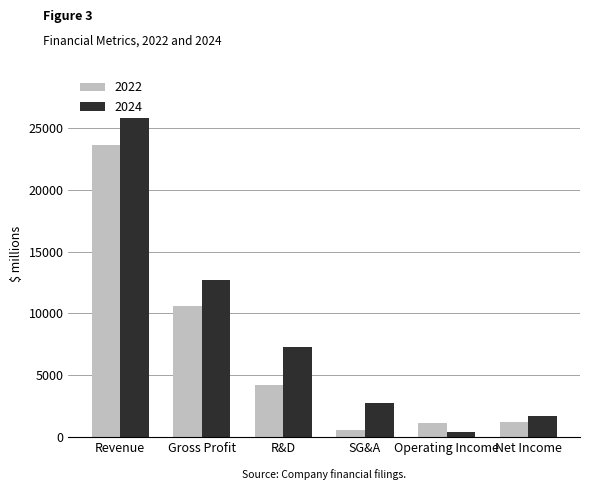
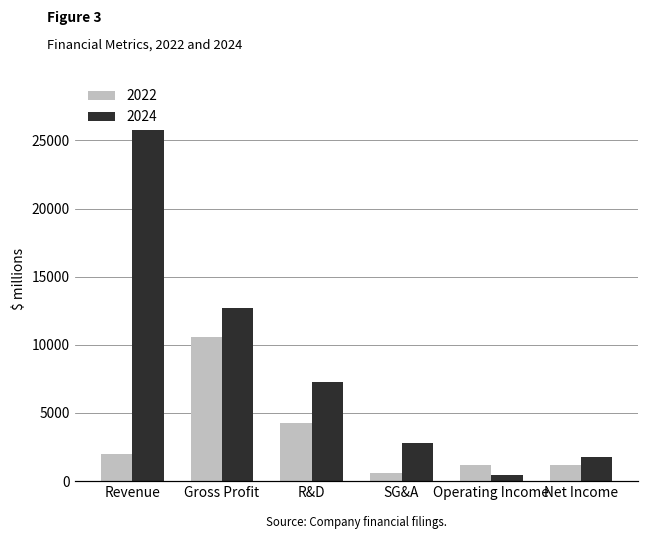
  {
    "2022": {
-     "Revenue": 23600,
+     "Revenue": 2000,
      "Gross Profit": 10600,
      "R&D": 4200,
      "SG&A": 600,
      "Operating Income": 1200,
      "Net Income": 1200
    },
    "2024": {
      "Revenue": 25800,
      "Gross Profit": 12700,
      "R&D": 7300,
      "SG&A": 2800,
      "Operating Income": 500,
      "Net Income": 1700
    }
  }
